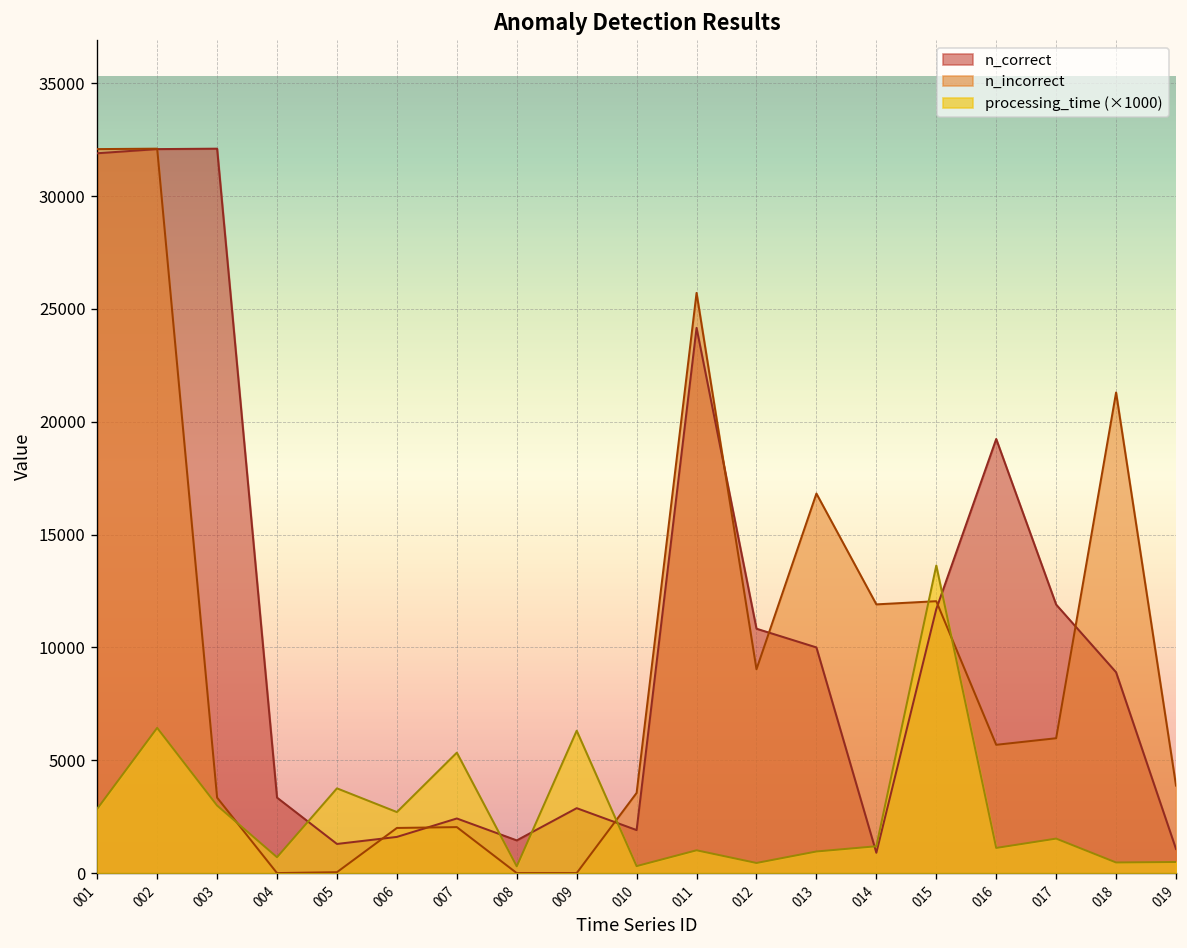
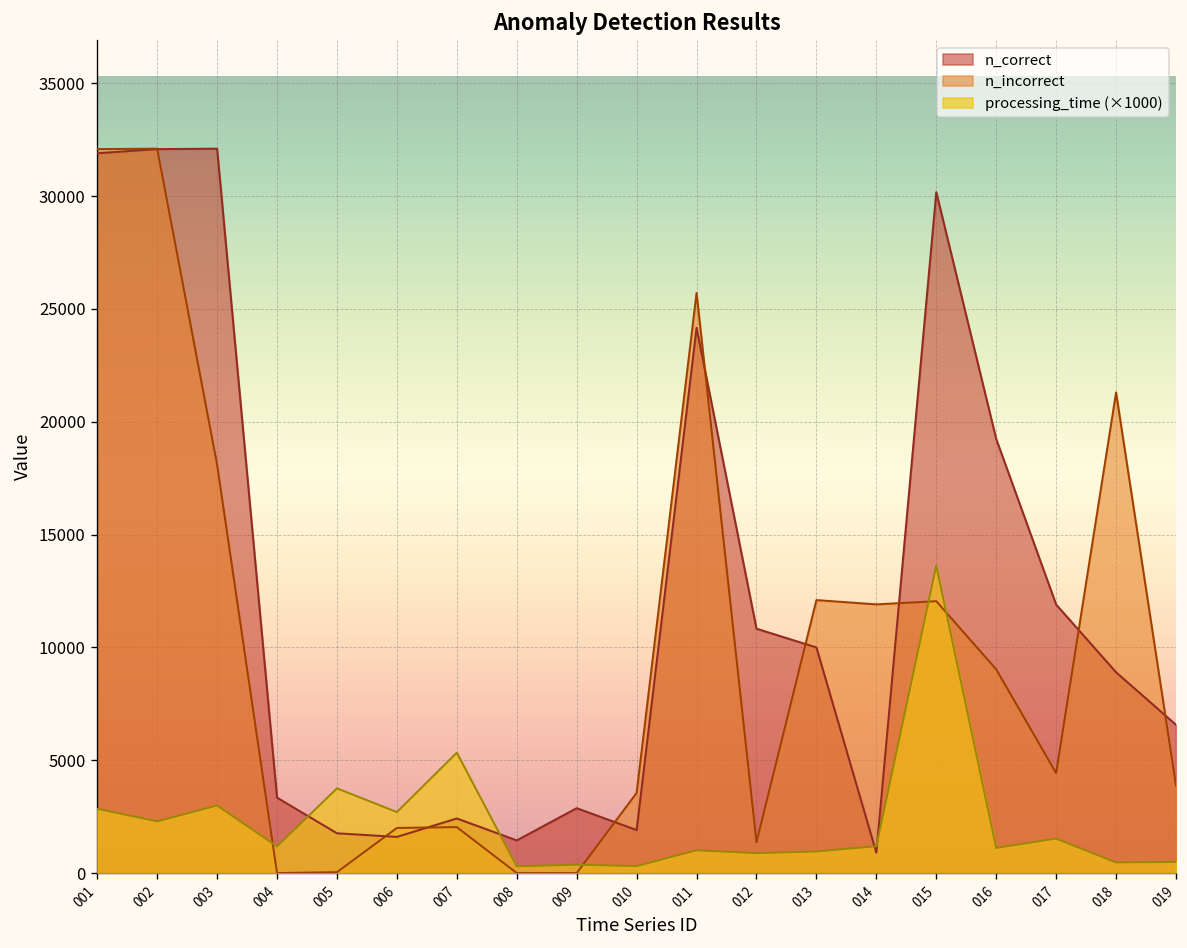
  {
    "n_correct": {
      "001": 31900,
      "003": 32100,
      "004": 3300,
-     "005": 1300,
+     "005": 1800,
      "006": 1600,
      "007": 2400,
      "008": 1400,
      "009": 2900,
      "010": 1900,
      "011": 24200,
      "012": 10800,
      "013": 10000,
      "014": 900,
-     "015": 11700,
+     "015": 30200,
      "016": 19200,
      "017": 11900,
      "018": 8900,
-     "019": 1100
+     "019": 6600
    },
    "n_incorrect": {
      "001": 32100,
-     "003": 3300,
+     "003": 18100,
      "004": 0,
      "005": 0,
      "006": 2000,
      "007": 2000,
      "008": 0,
      "009": 0,
      "010": 3600,
      "011": 25700,
-     "012": 9000,
-     "013": 16800,
+     "012": 1400,
+     "013": 12100,
      "014": 11900,
      "015": 12000,
-     "016": 5700,
-     "017": 6000,
+     "016": 9000,
+     "017": 4400,
      "018": 21300,
      "019": 3900
    },
    "processing_time (×1000)": {
      "001": 2800,
-     "002": 6400,
+     "002": 2300,
      "003": 3000,
-     "004": 700,
+     "004": 1200,
      "005": 3800,
      "006": 2700,
      "007": 5300,
      "008": 300,
-     "009": 6300,
+     "009": 400,
      "010": 300,
      "011": 1000,
-     "012": 400,
+     "012": 900,
      "013": 1000,
      "014": 1200,
      "015": 13600,
      "016": 1100,
      "017": 1500,
      "018": 500,
      "019": 500
    }
  }
